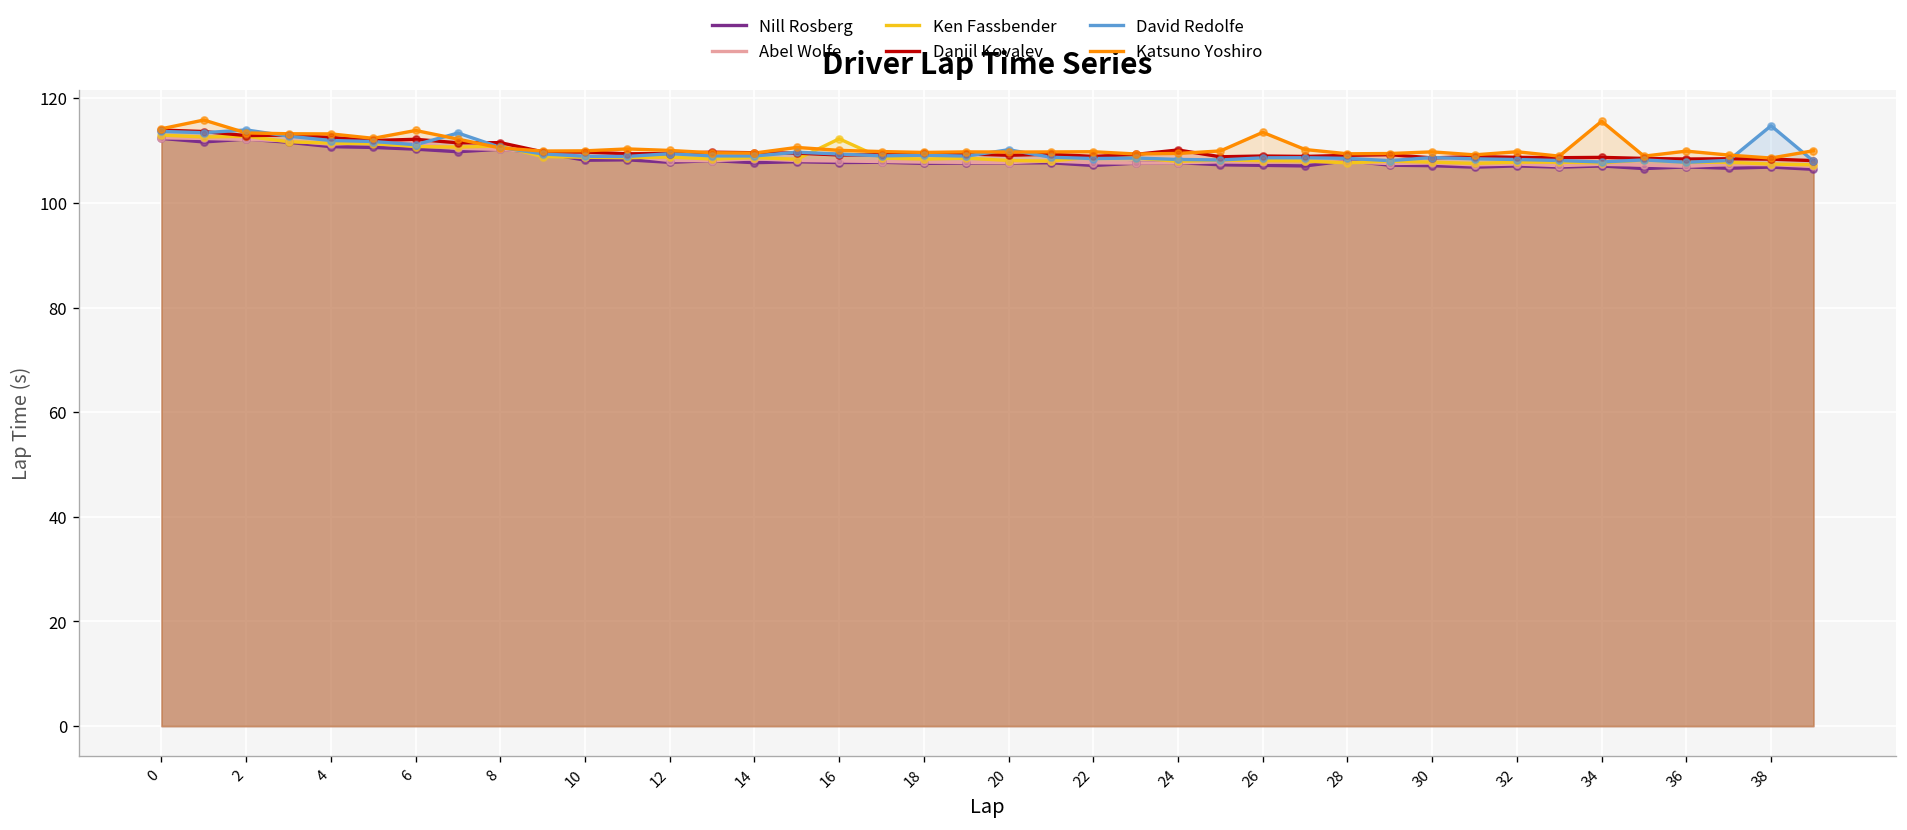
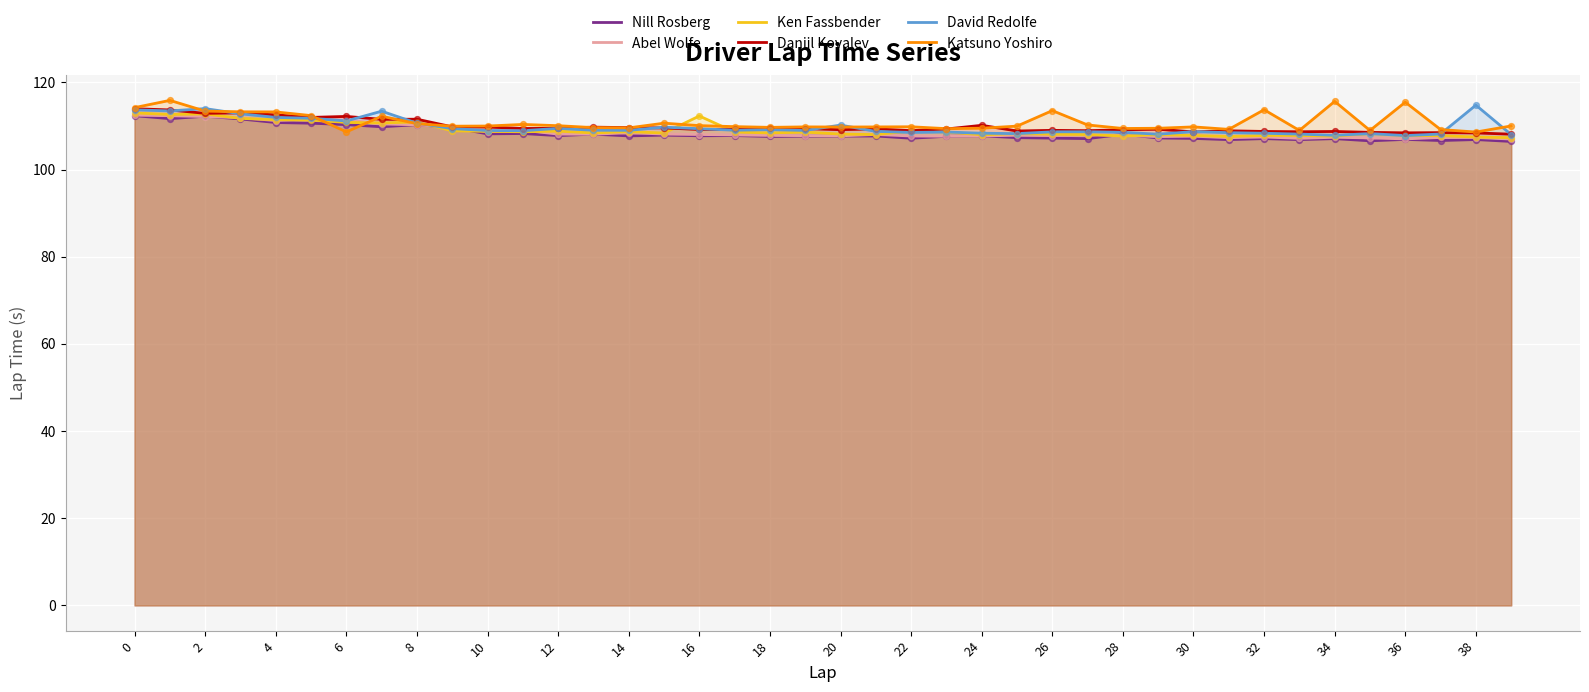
  {
    "Nill Rosberg": {
      "14": 108,
      "26": 107
    },
    "Ken Fassbender": {
      "12": 109,
      "16": 112
    },
    "Daniil Kovalev": {
      "4": 113,
      "6": 112,
      "8": 112,
      "20": 109,
      "24": 110,
      "34": 109,
      "36": 108
    },
    "David Redolfe": {
      "38": 115
    },
    "Katsuno Yoshiro": {
      "4": 113,
-     "6": 114,
+     "6": 109,
      "12": 110,
      "16": 110,
      "22": 110,
      "24": 109,
      "26": 114,
      "30": 110,
-     "32": 110,
+     "32": 114,
      "34": 116,
-     "36": 110
+     "36": 115
    }
  }
